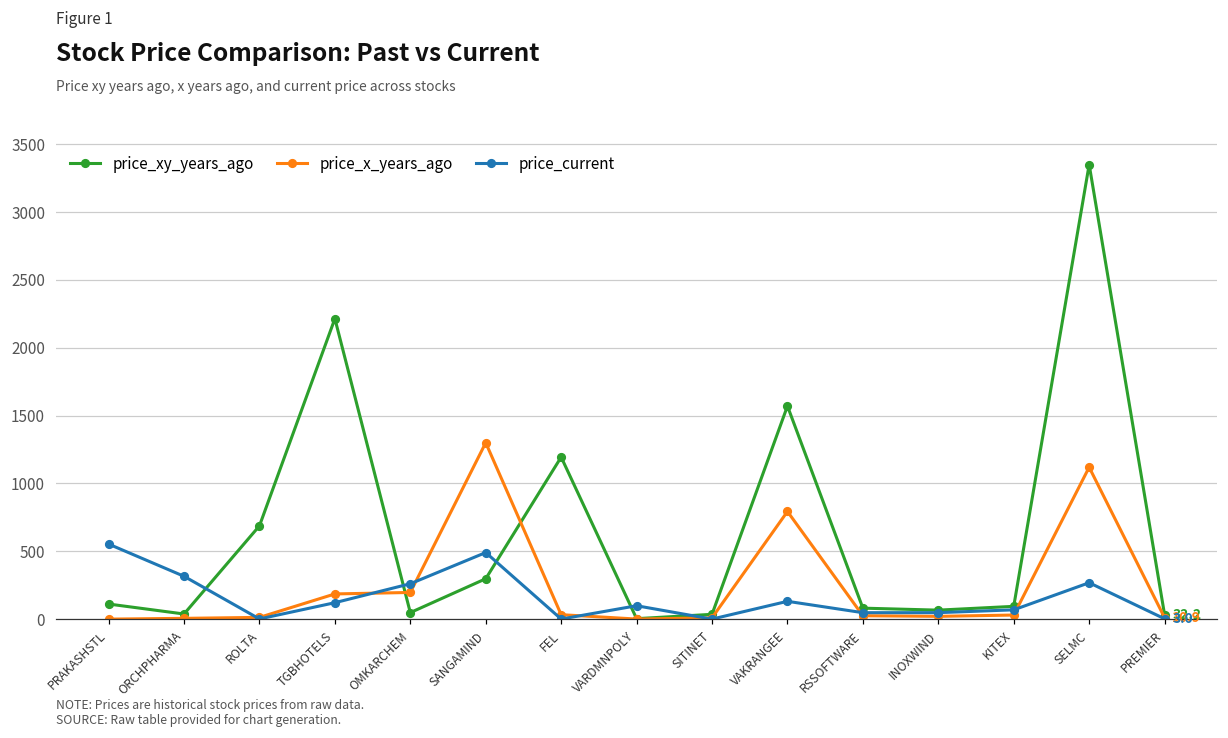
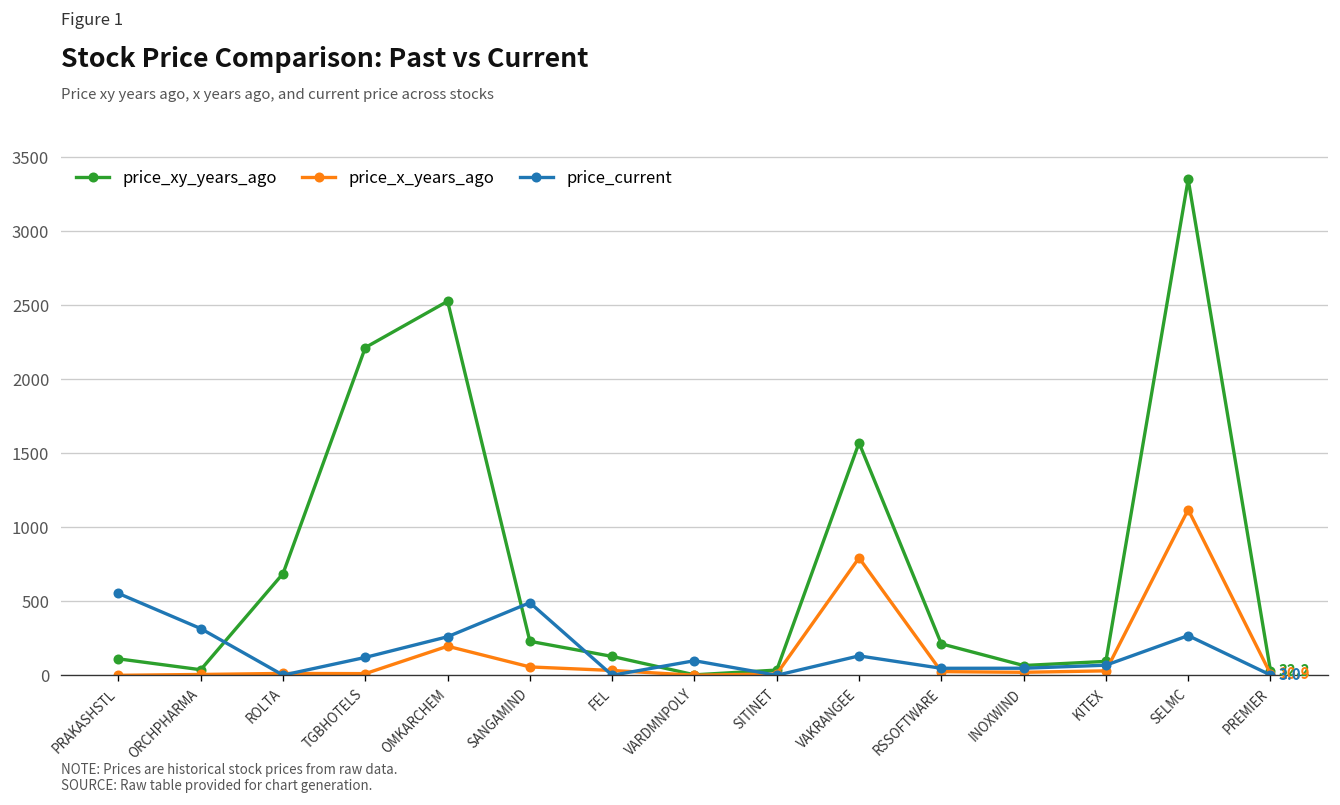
  {
    "price_xy_years_ago": {
      "PRAKASHSTL": 110,
      "ORCHPHARMA": 40,
      "ROLTA": 690,
      "TGBHOTELS": 2210,
-     "OMKARCHEM": 50,
-     "SANGAMIND": 300,
-     "FEL": 1190,
+     "OMKARCHEM": 2530,
+     "SANGAMIND": 230,
+     "FEL": 130,
      "SITINET": 40,
      "VAKRANGEE": 1570,
-     "RSSOFTWARE": 80,
+     "RSSOFTWARE": 210,
      "KITEX": 90,
      "SELMC": 3350
    },
    "price_x_years_ago": {
      "PRAKASHSTL": 0,
      "ORCHPHARMA": 10,
-     "TGBHOTELS": 190,
+     "TGBHOTELS": 10,
      "OMKARCHEM": 200,
-     "SANGAMIND": 1300,
+     "SANGAMIND": 60,
      "FEL": 30,
      "VAKRANGEE": 790,
      "RSSOFTWARE": 30,
      "INOXWIND": 20,
      "KITEX": 30,
      "SELMC": 1120
    },
    "price_current": {
      "PRAKASHSTL": 550,
      "ORCHPHARMA": 320,
      "TGBHOTELS": 120,
      "OMKARCHEM": 260,
      "SANGAMIND": 490,
      "FEL": 0,
      "VARDMNPOLY": 100,
      "VAKRANGEE": 130,
      "RSSOFTWARE": 50,
      "KITEX": 70,
      "SELMC": 270
    }
  }
